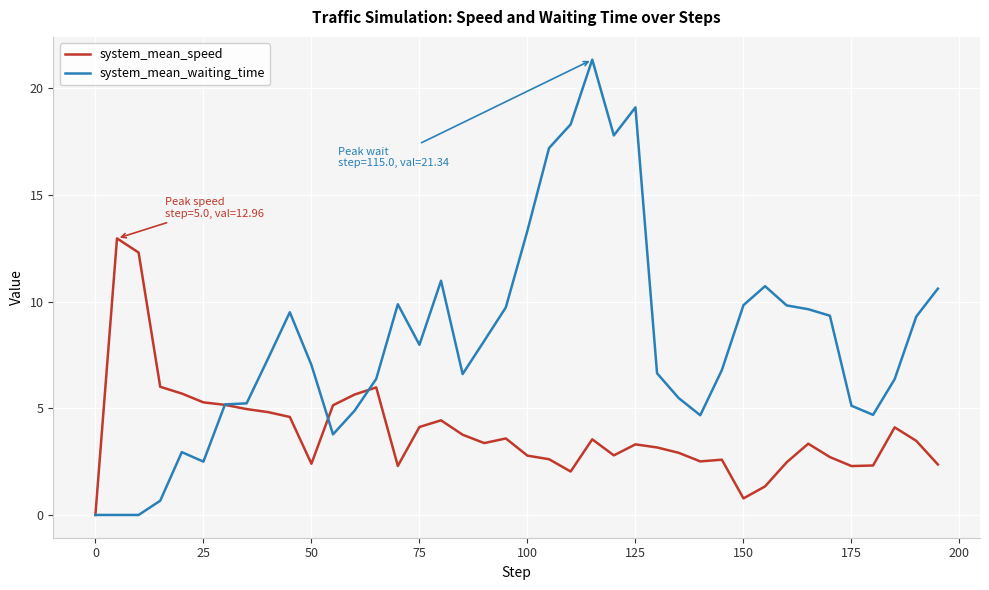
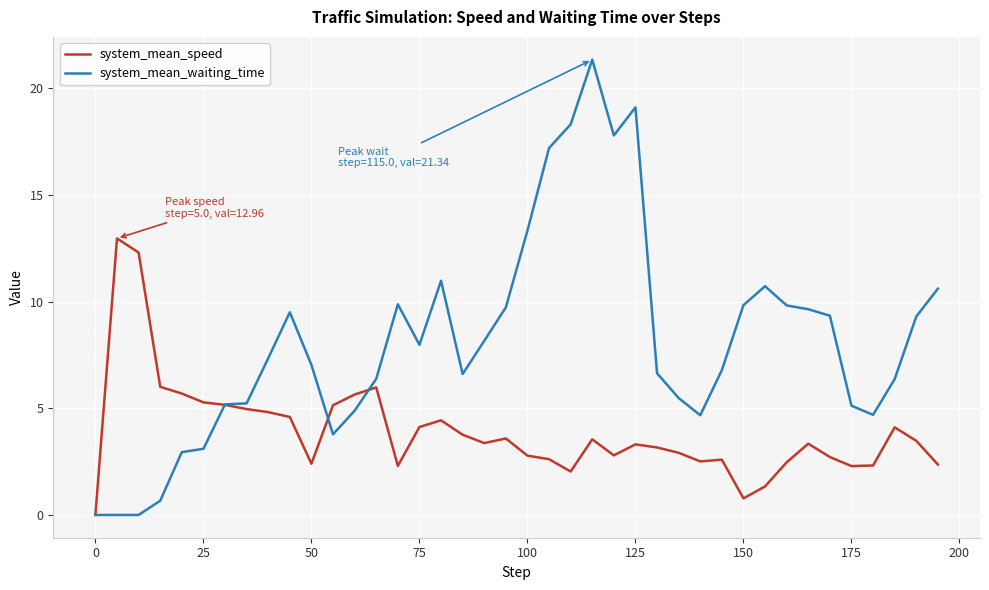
  {
    "system_mean_speed": {
      "25": 5.3,
      "50": 2.4,
      "75": 4.1,
      "100": 2.8,
      "125": 3.3,
      "150": 0.8,
      "175": 2.3
    },
    "system_mean_waiting_time": {
-     "25": 2.5,
+     "25": 3.1,
      "50": 7.0,
      "75": 8.0,
      "100": 13.3,
      "125": 19.1,
      "150": 9.8,
      "175": 5.1
    }
  }
